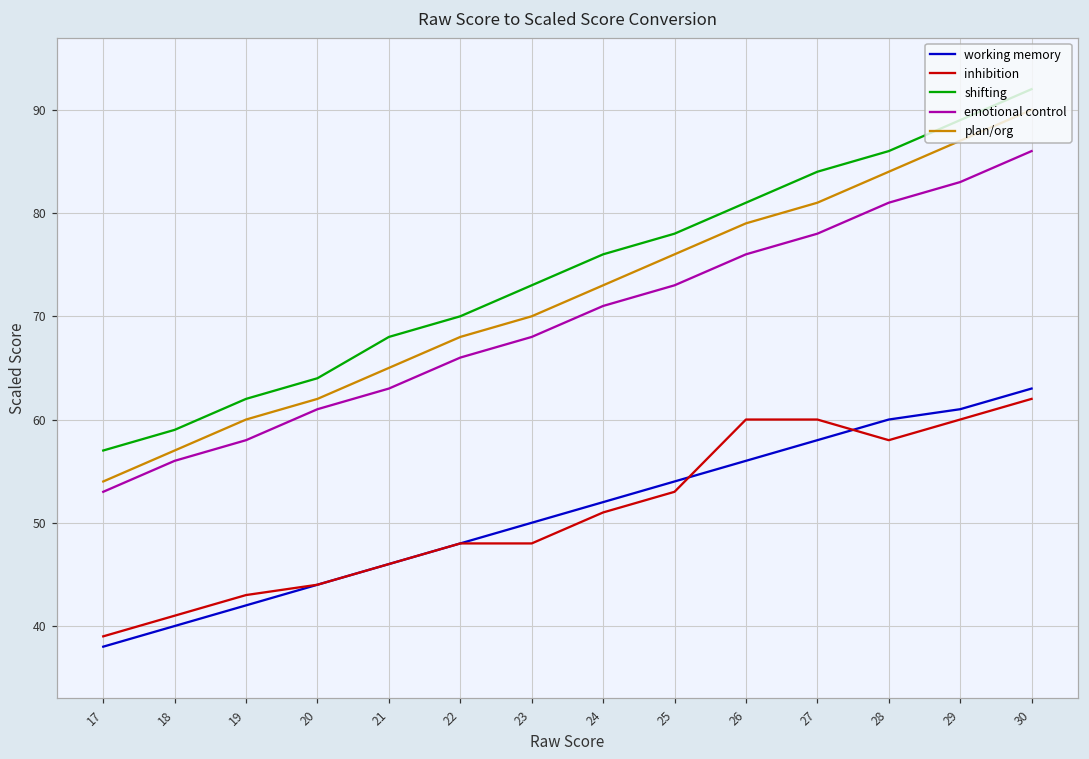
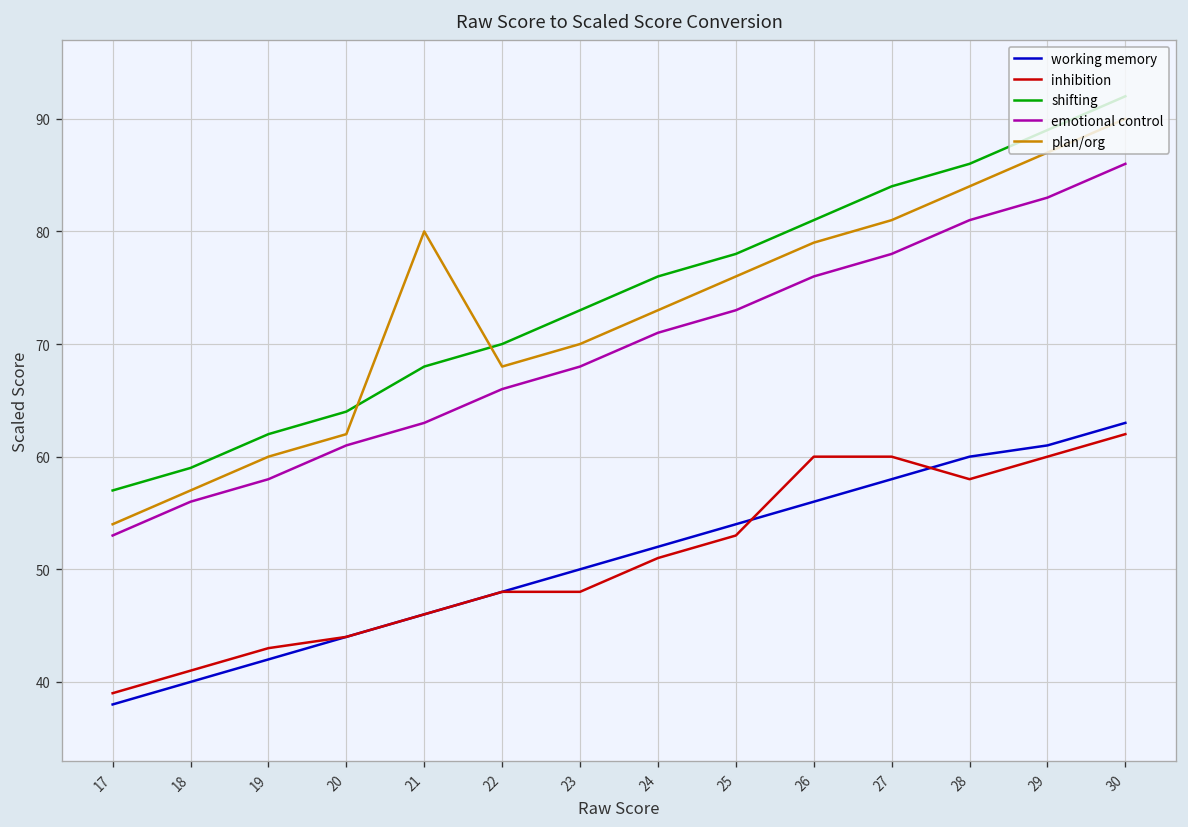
  {
    "working memory": {
      "17": 38,
      "18": 40,
      "19": 42,
      "23": 50,
      "24": 52,
      "25": 54,
      "26": 56,
      "27": 58,
      "28": 60,
      "29": 61,
      "30": 63
    },
    "inhibition": {
      "17": 39,
      "18": 41,
      "19": 43,
      "23": 48,
      "24": 51,
      "25": 53,
      "26": 60,
      "27": 60,
      "28": 58,
      "29": 60,
      "30": 62
    },
    "shifting": {
      "17": 57,
      "18": 59,
      "19": 62,
      "20": 64,
      "21": 68,
      "22": 70,
      "23": 73,
      "24": 76,
      "25": 78,
      "26": 81,
      "27": 84,
      "28": 86
    },
    "emotional control": {
      "17": 53,
      "18": 56,
      "19": 58,
      "20": 61,
      "21": 63,
      "22": 66,
      "23": 68,
      "24": 71,
      "25": 73,
      "26": 76,
      "27": 78,
      "28": 81,
      "29": 83,
      "30": 86
    },
    "plan/org": {
      "17": 54,
      "18": 57,
      "19": 60,
      "20": 62,
-     "21": 65,
+     "21": 80,
      "22": 68,
      "23": 70,
      "24": 73,
      "25": 76,
      "26": 79,
      "27": 81,
      "28": 84,
      "29": 87
    }
  }
